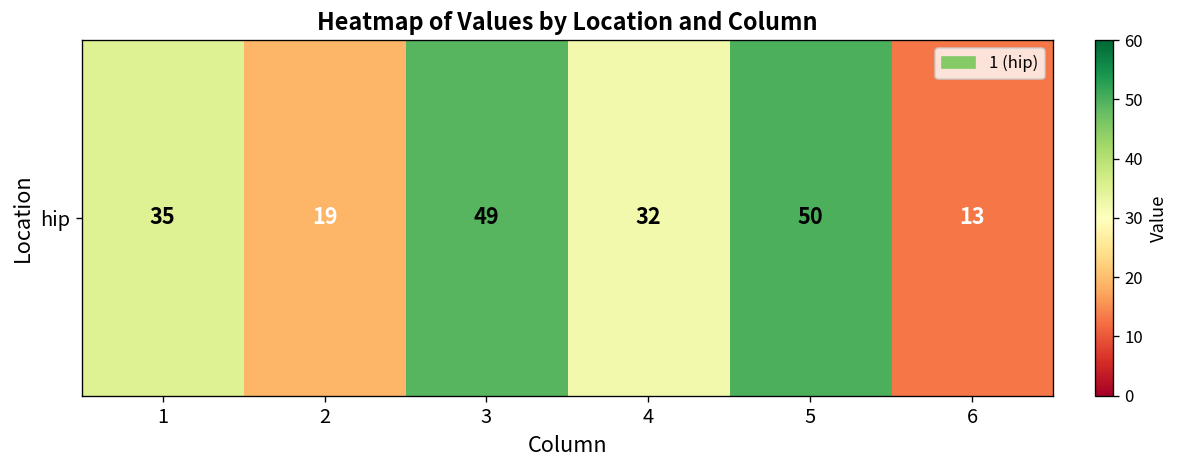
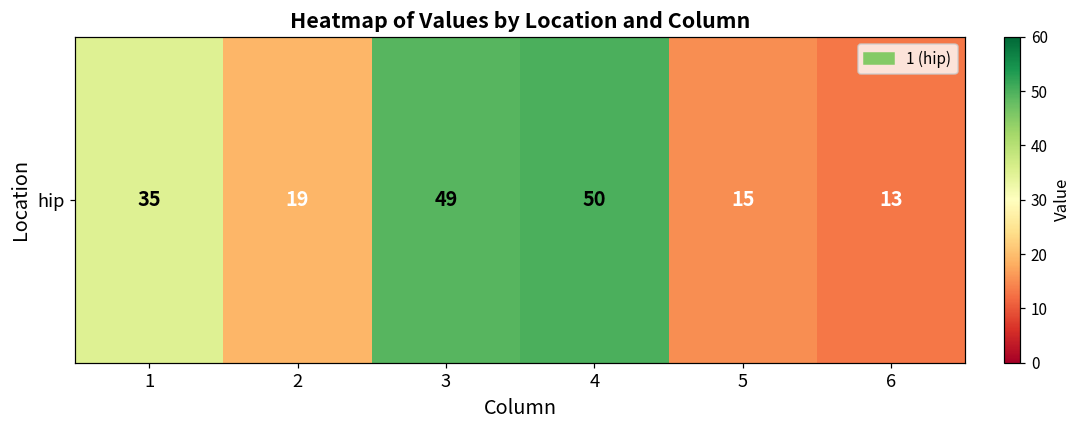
  {
    "hip": {
      "1": 35,
      "2": 19,
      "3": 49,
-     "4": 32,
-     "5": 50,
+     "4": 50,
+     "5": 15,
      "6": 13
    }
  }
